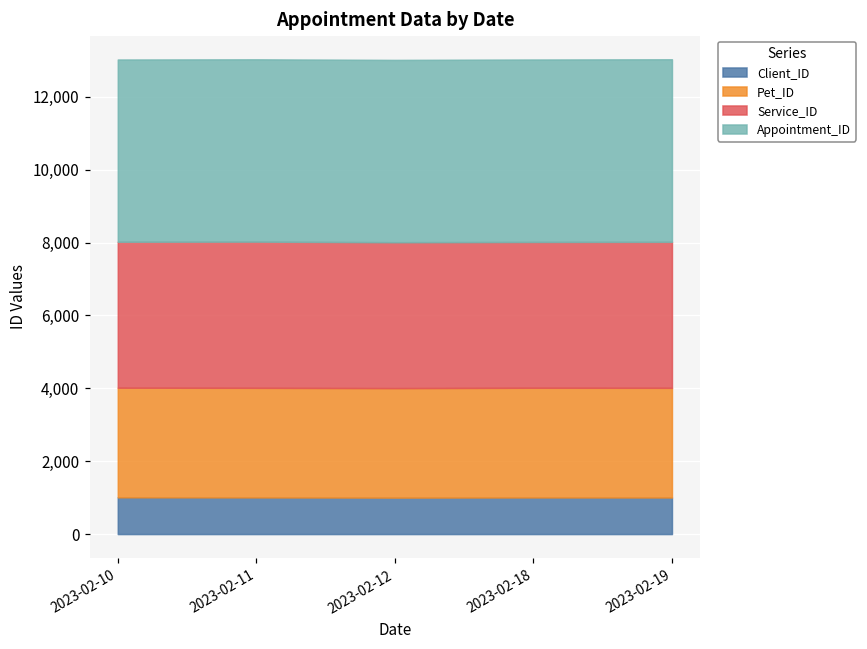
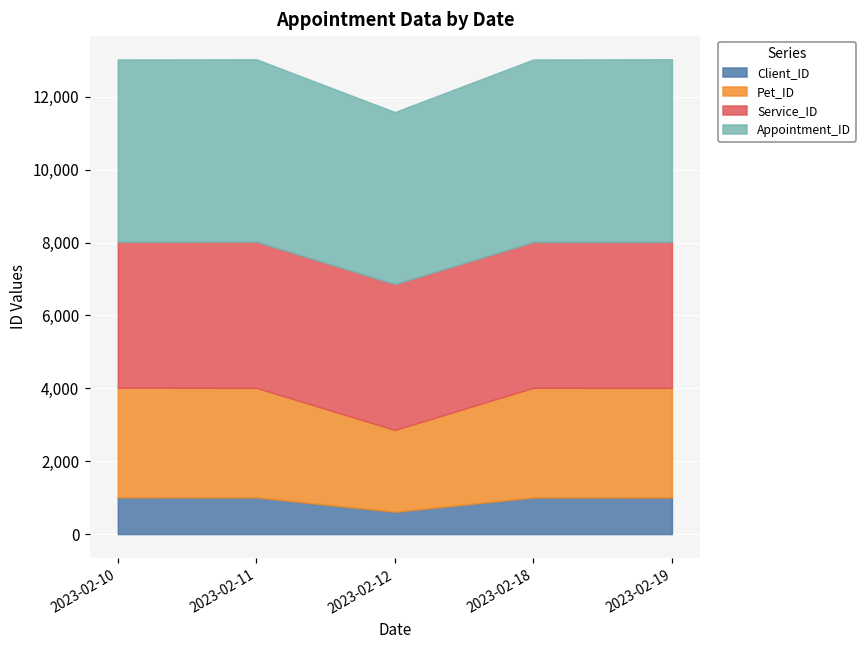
  {
    "Client_ID": {
      "2023-02-10": "1,000",
      "2023-02-11": "1,000",
-     "2023-02-12": "1,000",
+     "2023-02-12": "600",
      "2023-02-18": "1,000",
      "2023-02-19": "1,000"
    },
    "Pet_ID": {
      "2023-02-10": "3,000",
      "2023-02-11": "3,000",
-     "2023-02-12": "3,000",
+     "2023-02-12": "2,200",
      "2023-02-18": "3,000",
      "2023-02-19": "3,000"
    },
    "Service_ID": {
      "2023-02-10": "4,000",
      "2023-02-11": "4,000",
      "2023-02-12": "4,000",
      "2023-02-18": "4,000",
      "2023-02-19": "4,000"
    },
    "Appointment_ID": {
      "2023-02-10": "5,000",
      "2023-02-11": "5,000",
-     "2023-02-12": "5,000",
+     "2023-02-12": "4,700",
      "2023-02-18": "5,000",
      "2023-02-19": "5,000"
    }
  }
